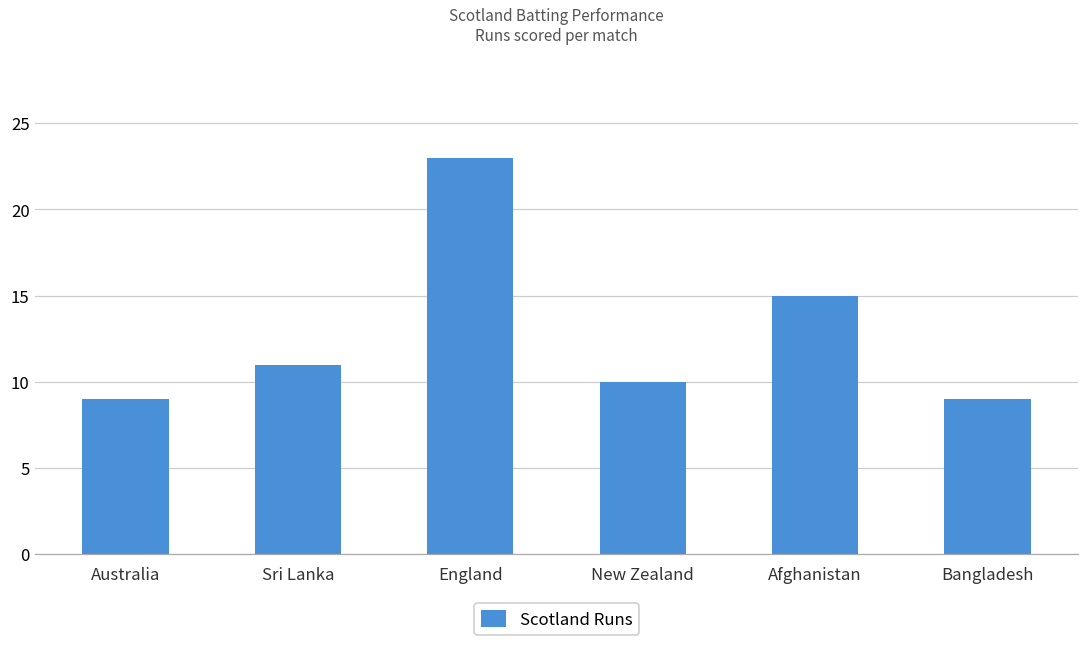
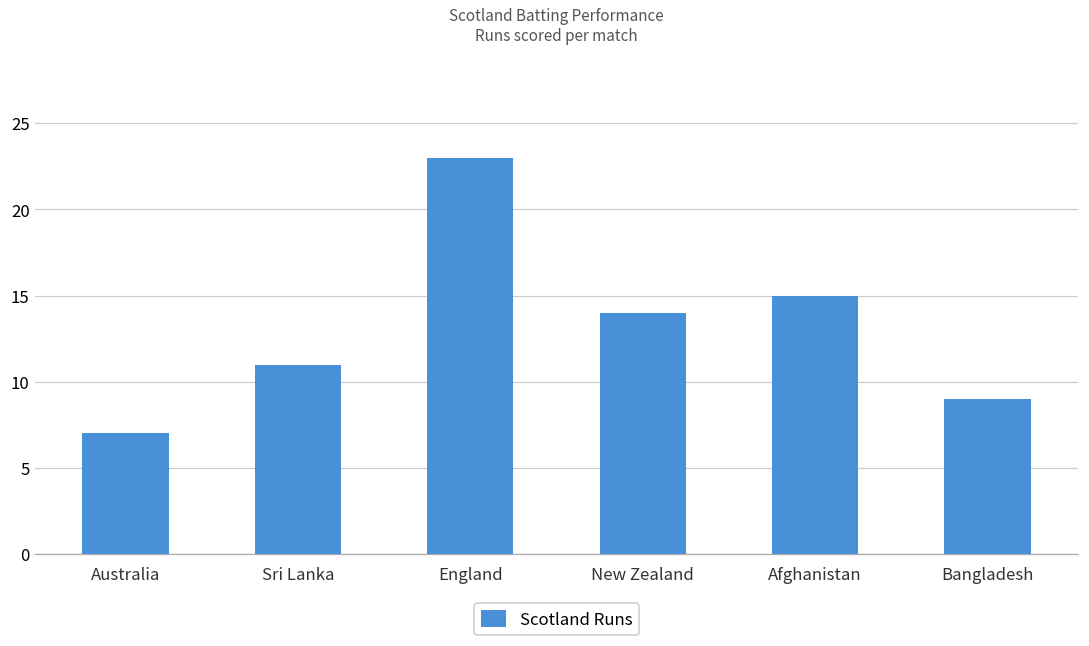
  {
-   "Australia": 9,
+   "Australia": 7,
    "Sri Lanka": 11,
    "England": 23,
-   "New Zealand": 10,
+   "New Zealand": 14,
    "Afghanistan": 15,
    "Bangladesh": 9
  }
